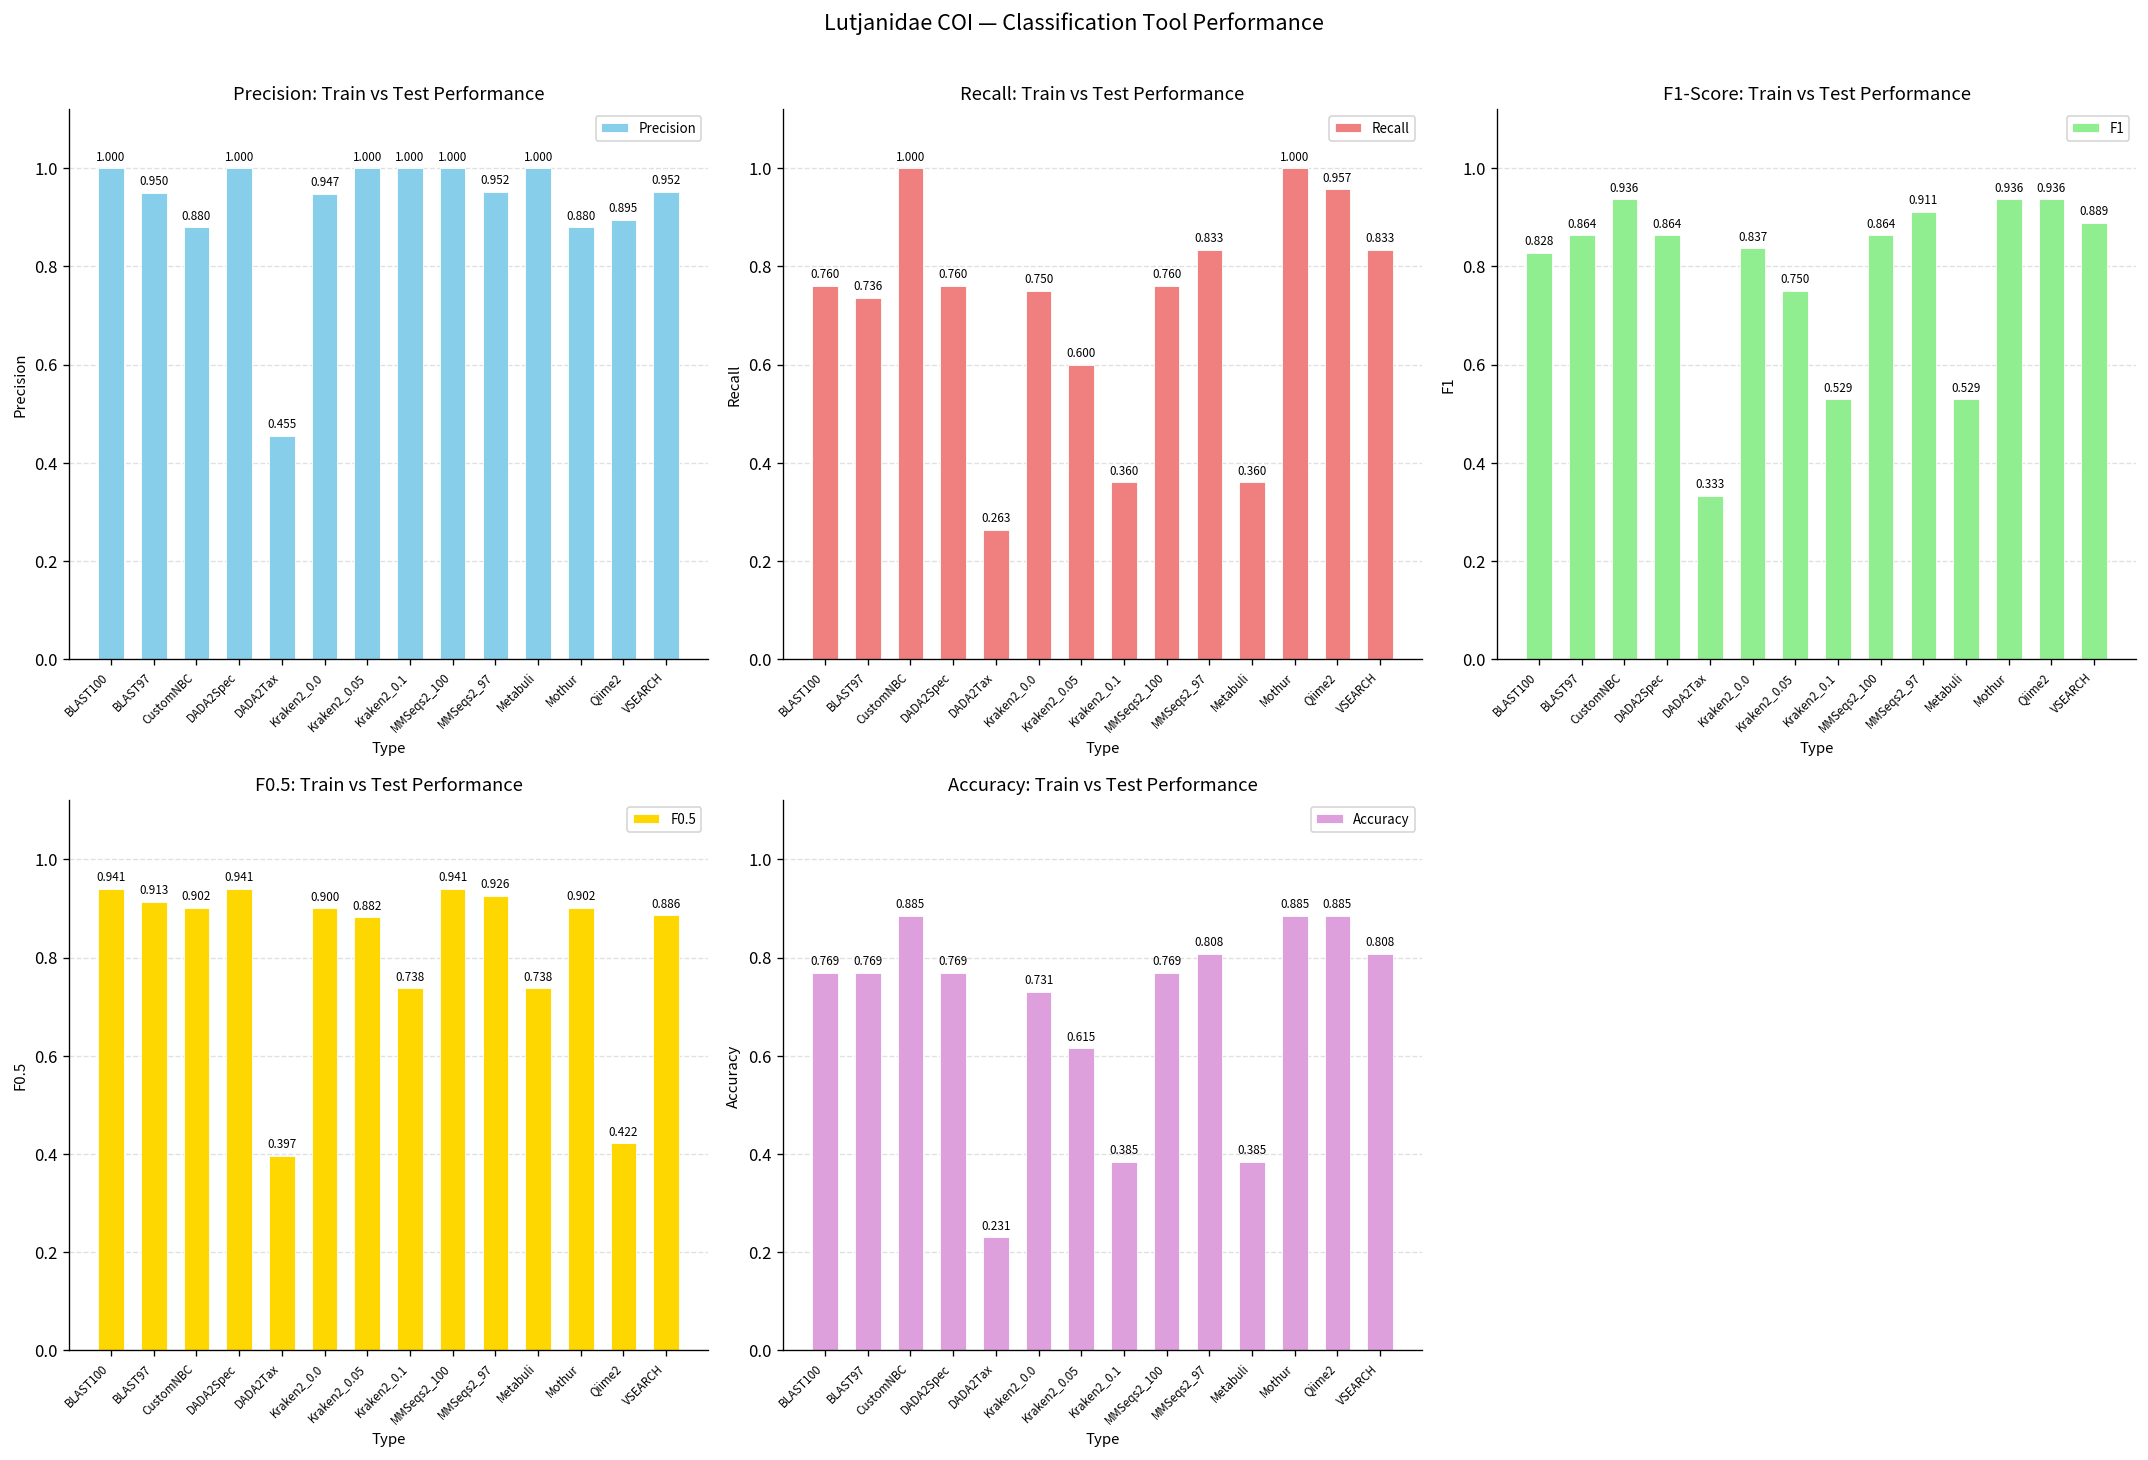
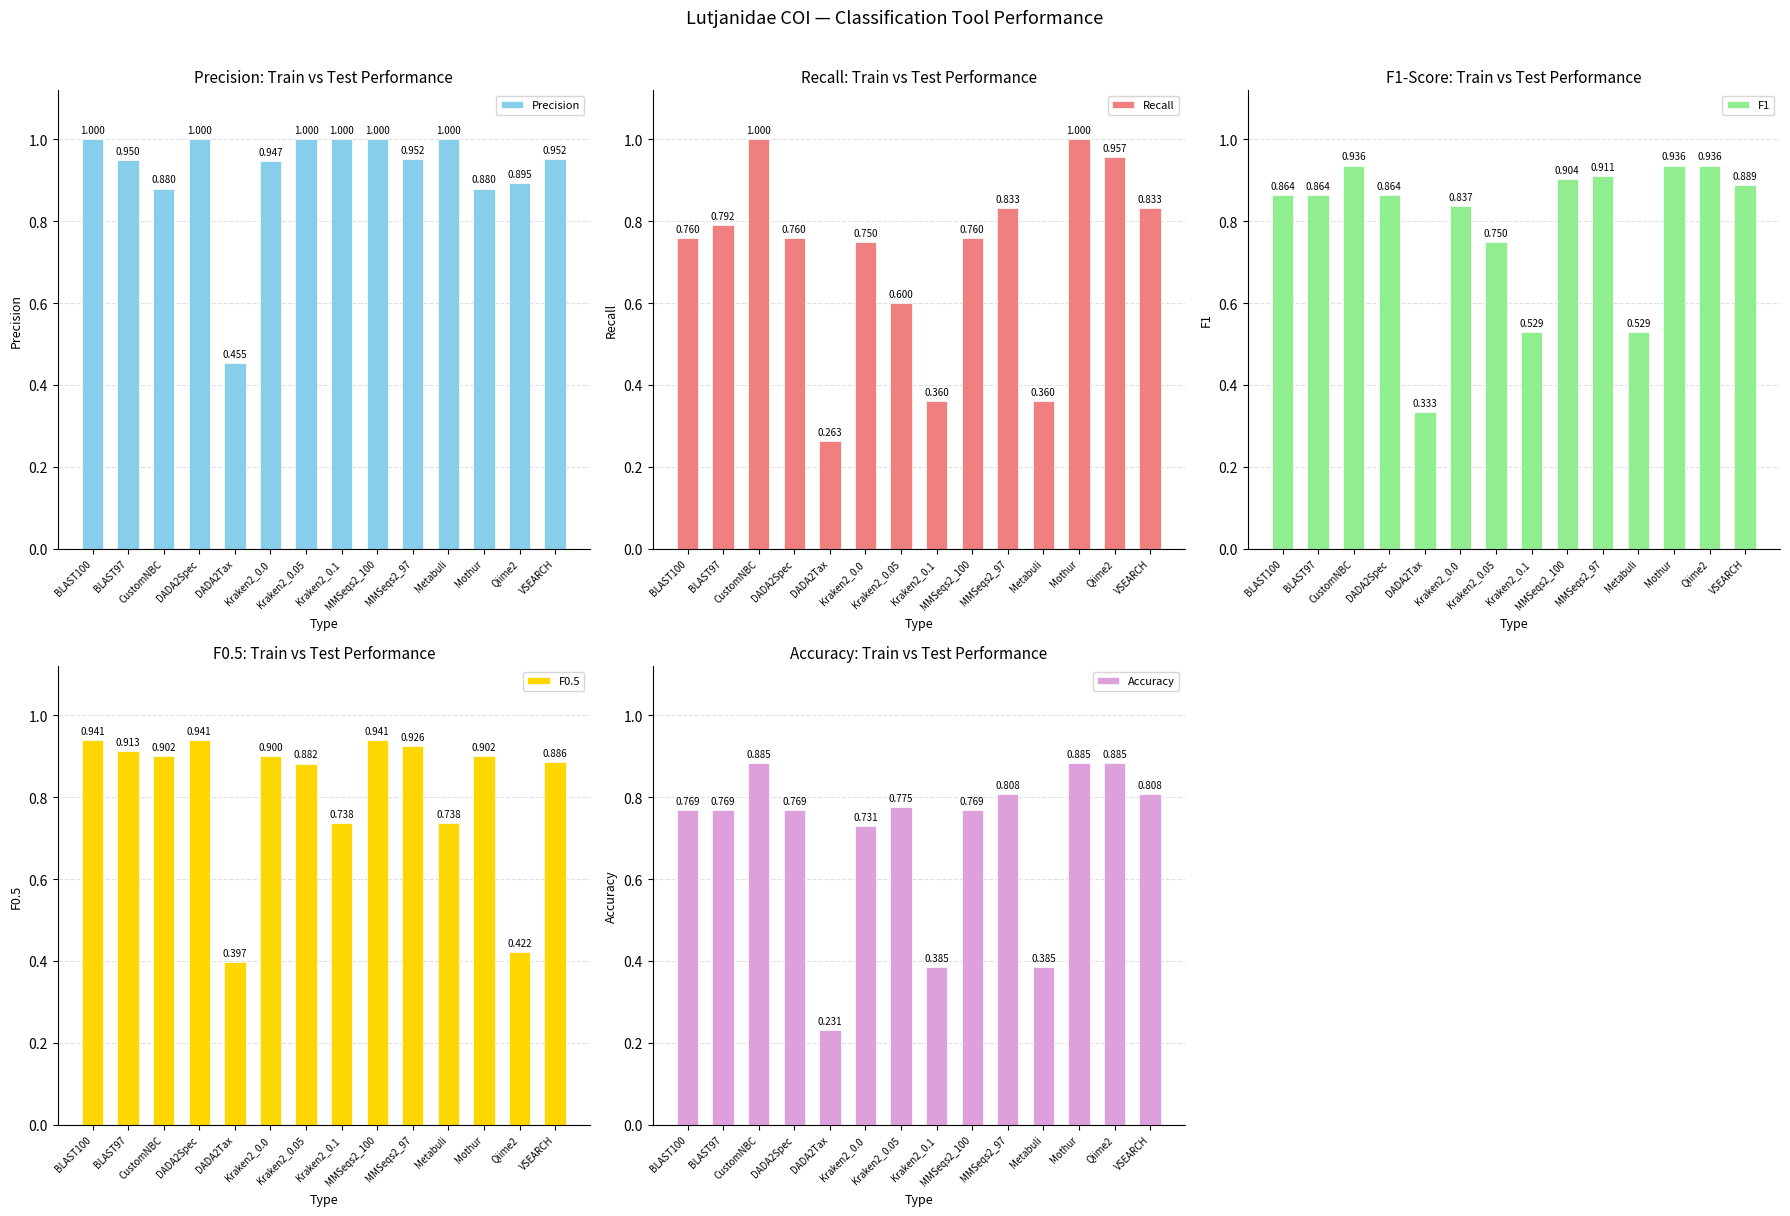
  {
    "Precision: Train vs Test Performance": {
      "BLAST100": 1.000,
      "BLAST97": 0.950,
      "CustomNBC": 0.880,
      "DADA2Spec": 1.000,
      "DADA2Tax": 0.455,
      "Kraken2_0.0": 0.947,
      "Kraken2_0.05": 1.000,
      "Kraken2_0.1": 1.000,
      "MMSeqs2_100": 1.000,
      "MMSeqs2_97": 0.952,
      "Metabuli": 1.000,
      "Mothur": 0.880,
      "Qiime2": 0.895,
      "VSEARCH": 0.952
    },
    "Recall: Train vs Test Performance": {
      "BLAST100": 0.760,
-     "BLAST97": 0.736,
+     "BLAST97": 0.792,
      "CustomNBC": 1.000,
      "DADA2Spec": 0.760,
      "DADA2Tax": 0.263,
      "Kraken2_0.0": 0.750,
      "Kraken2_0.05": 0.600,
      "Kraken2_0.1": 0.360,
      "MMSeqs2_100": 0.760,
      "MMSeqs2_97": 0.833,
      "Metabuli": 0.360,
      "Mothur": 1.000,
      "Qiime2": 0.957,
      "VSEARCH": 0.833
    },
    "F1-Score: Train vs Test Performance": {
-     "BLAST100": 0.828,
+     "BLAST100": 0.864,
      "BLAST97": 0.864,
      "CustomNBC": 0.936,
      "DADA2Spec": 0.864,
      "DADA2Tax": 0.333,
      "Kraken2_0.0": 0.837,
      "Kraken2_0.05": 0.750,
      "Kraken2_0.1": 0.529,
-     "MMSeqs2_100": 0.864,
+     "MMSeqs2_100": 0.904,
      "MMSeqs2_97": 0.911,
      "Metabuli": 0.529,
      "Mothur": 0.936,
      "Qiime2": 0.936,
      "VSEARCH": 0.889
    },
    "F0.5: Train vs Test Performance": {
      "BLAST100": 0.941,
      "BLAST97": 0.913,
      "CustomNBC": 0.902,
      "DADA2Spec": 0.941,
      "DADA2Tax": 0.397,
      "Kraken2_0.0": 0.900,
      "Kraken2_0.05": 0.882,
      "Kraken2_0.1": 0.738,
      "MMSeqs2_100": 0.941,
      "MMSeqs2_97": 0.926,
      "Metabuli": 0.738,
      "Mothur": 0.902,
      "Qiime2": 0.422,
      "VSEARCH": 0.886
    },
    "Accuracy: Train vs Test Performance": {
      "BLAST100": 0.769,
      "BLAST97": 0.769,
      "CustomNBC": 0.885,
      "DADA2Spec": 0.769,
      "DADA2Tax": 0.231,
      "Kraken2_0.0": 0.731,
-     "Kraken2_0.05": 0.615,
+     "Kraken2_0.05": 0.775,
      "Kraken2_0.1": 0.385,
      "MMSeqs2_100": 0.769,
      "MMSeqs2_97": 0.808,
      "Metabuli": 0.385,
      "Mothur": 0.885,
      "Qiime2": 0.885,
      "VSEARCH": 0.808
    }
  }
